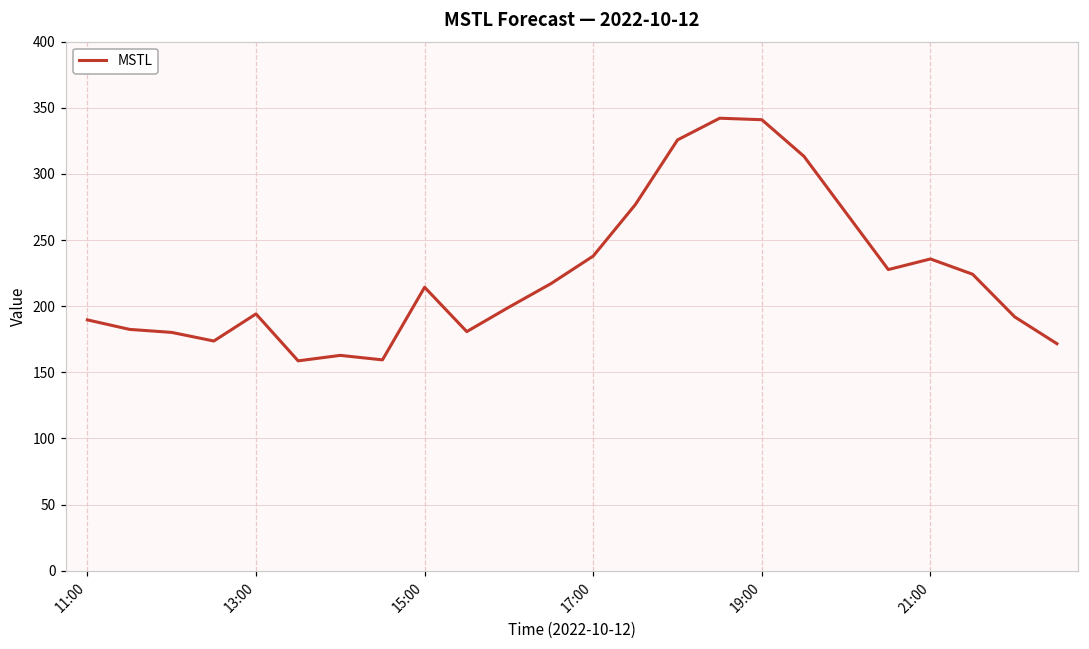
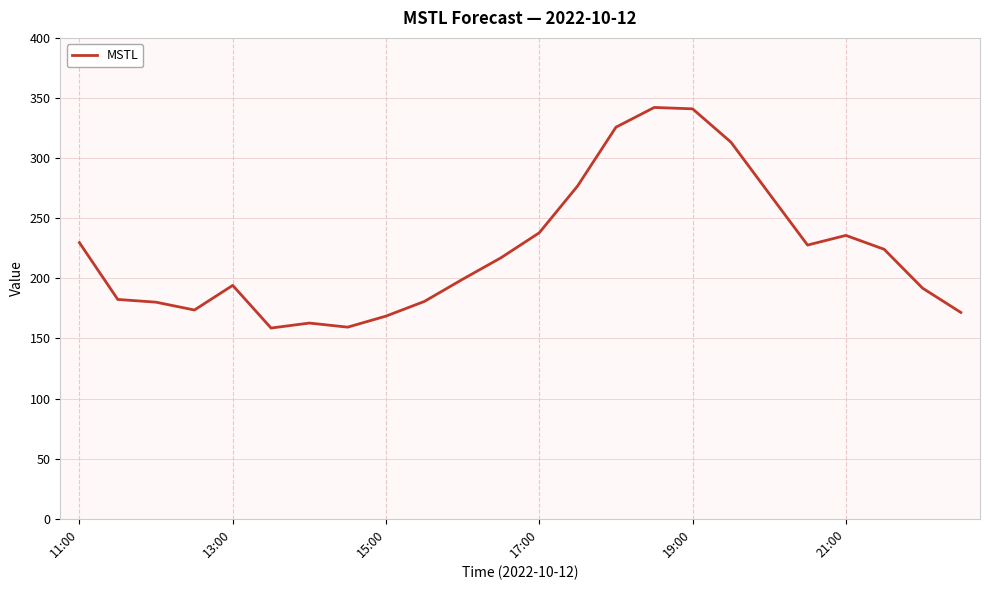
  {
-   "11:00": 190,
+   "11:00": 230,
    "13:00": 194,
-   "15:00": 214,
+   "15:00": 169,
    "17:00": 238,
    "19:00": 341,
    "21:00": 236
  }
